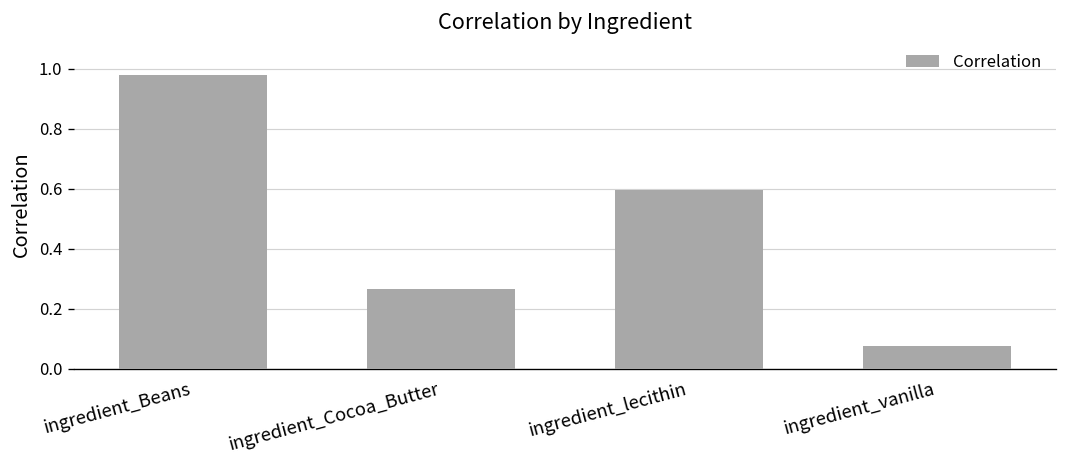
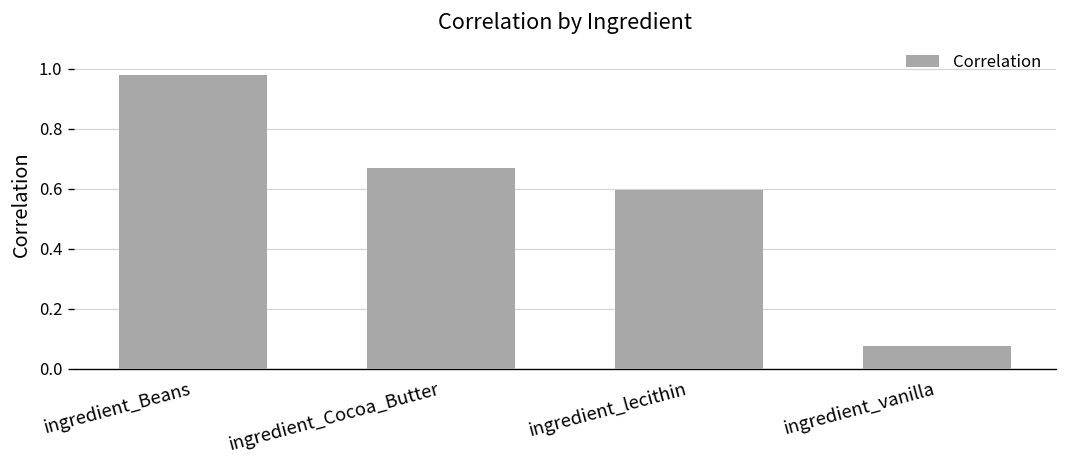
  {
    "ingredient_Beans": 0.98,
-   "ingredient_Cocoa_Butter": 0.27,
+   "ingredient_Cocoa_Butter": 0.67,
    "ingredient_lecithin": 0.59,
    "ingredient_vanilla": 0.08
  }
